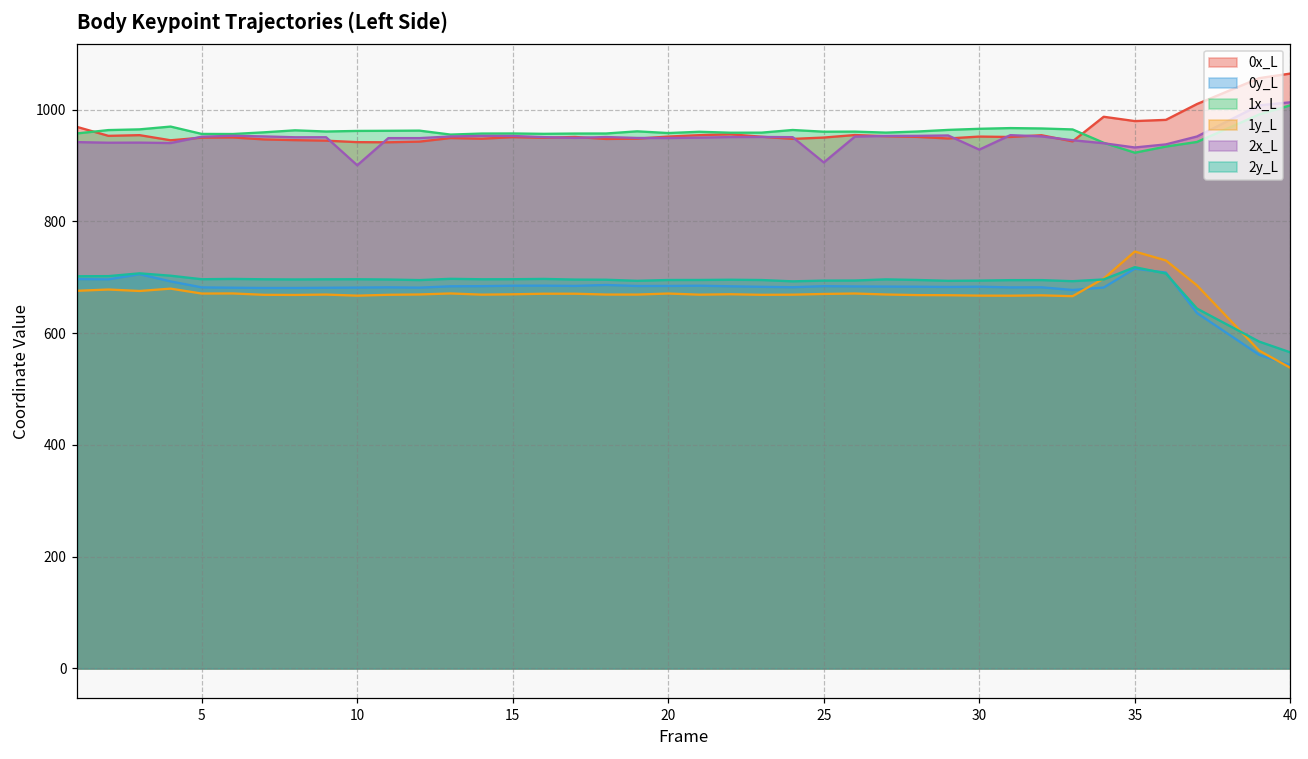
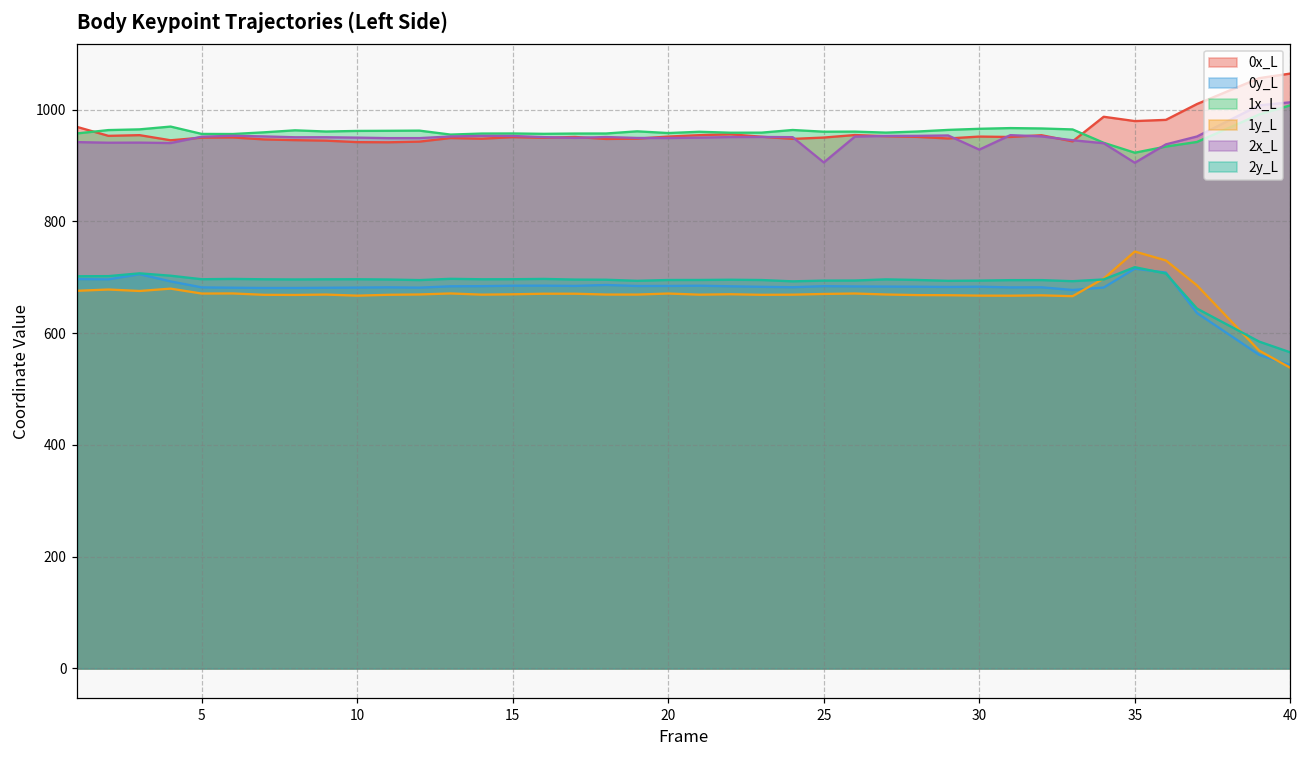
  {
    "2x_L": {
-     "10": 900,
+     "10": 950,
      "25": 910,
      "30": 930,
-     "35": 930,
+     "35": 900,
      "40": 1010
    }
  }
